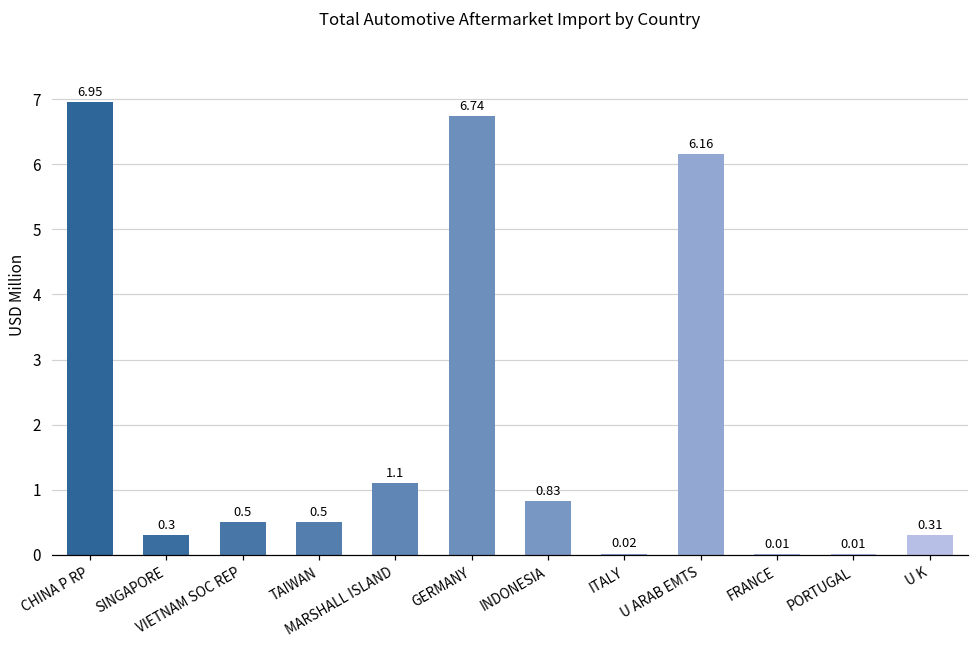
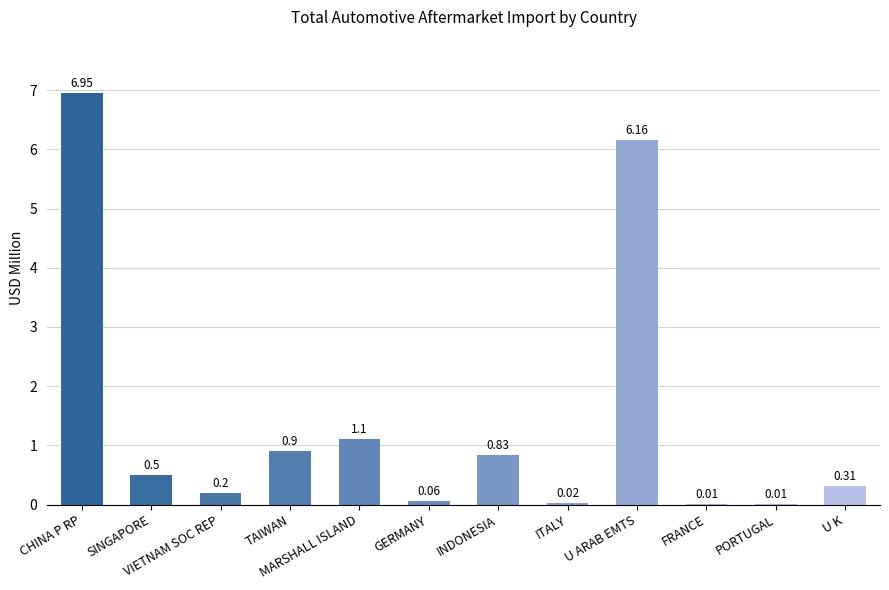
  {
    "CHINA P RP": 6.95,
-   "SINGAPORE": 0.3,
-   "VIETNAM SOC REP": 0.5,
-   "TAIWAN": 0.5,
+   "SINGAPORE": 0.5,
+   "VIETNAM SOC REP": 0.2,
+   "TAIWAN": 0.9,
    "MARSHALL ISLAND": 1.1,
-   "GERMANY": 6.74,
+   "GERMANY": 0.06,
    "INDONESIA": 0.83,
    "ITALY": 0.02,
    "U ARAB EMTS": 6.16,
    "FRANCE": 0.01,
    "PORTUGAL": 0.01,
    "U K": 0.31
  }
